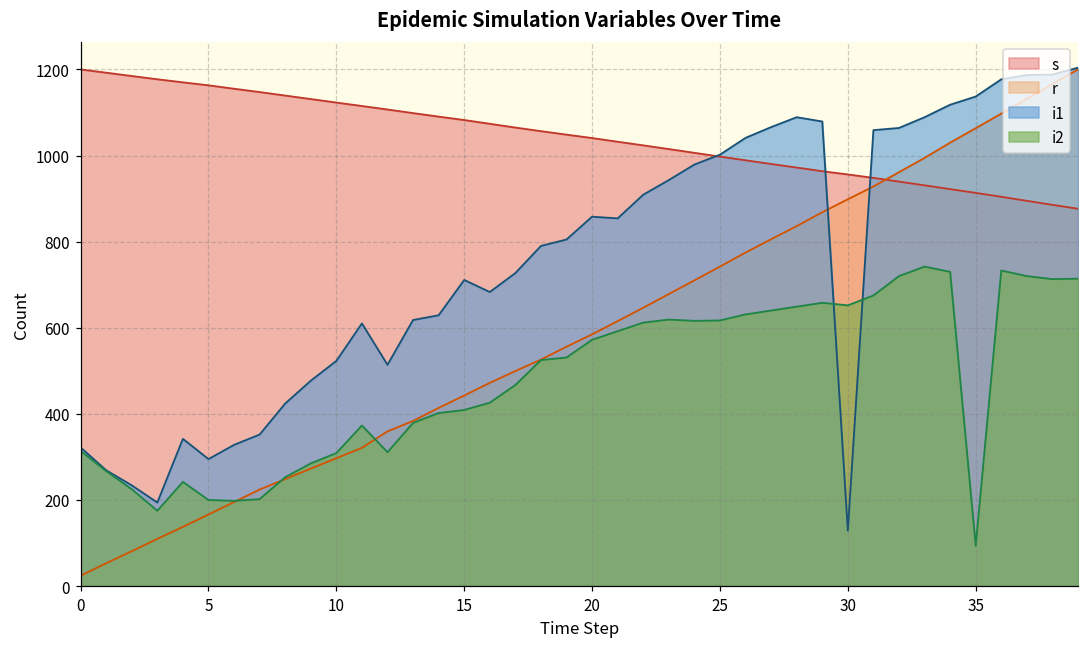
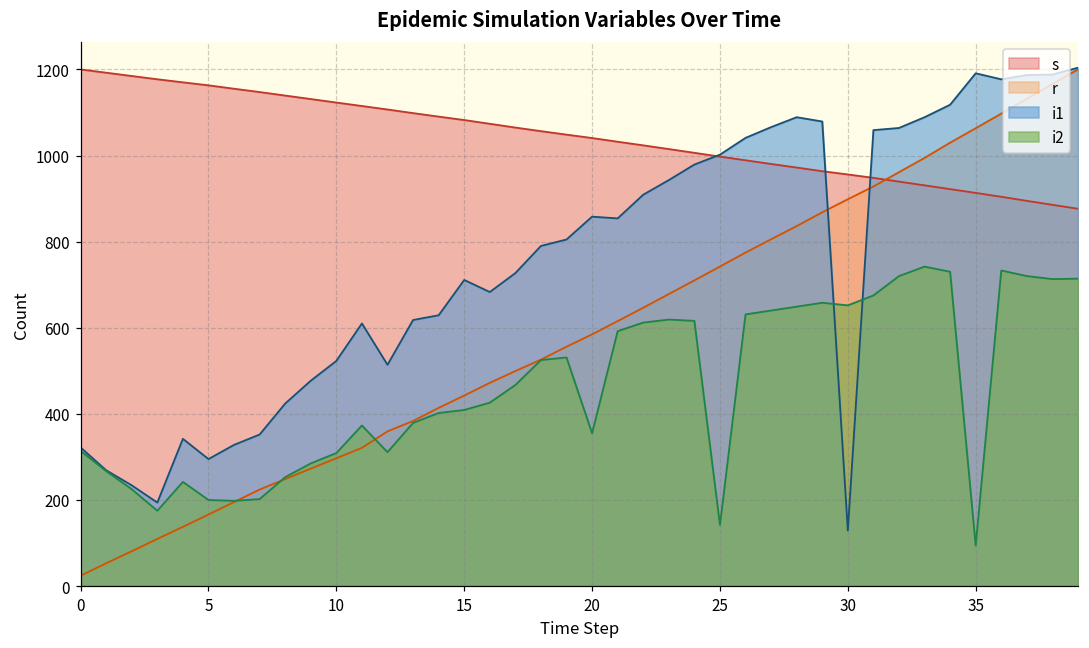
  {
    "i1": {
      "0": 320,
      "5": 300,
      "10": 520,
      "15": 710,
      "20": 860,
      "30": 130,
-     "35": 1140
+     "35": 1190
    },
    "i2": {
      "0": 310,
      "5": 200,
      "10": 310,
      "15": 410,
-     "20": 570,
-     "25": 620,
+     "20": 360,
+     "25": 140,
      "30": 650,
      "35": 90
    }
  }
